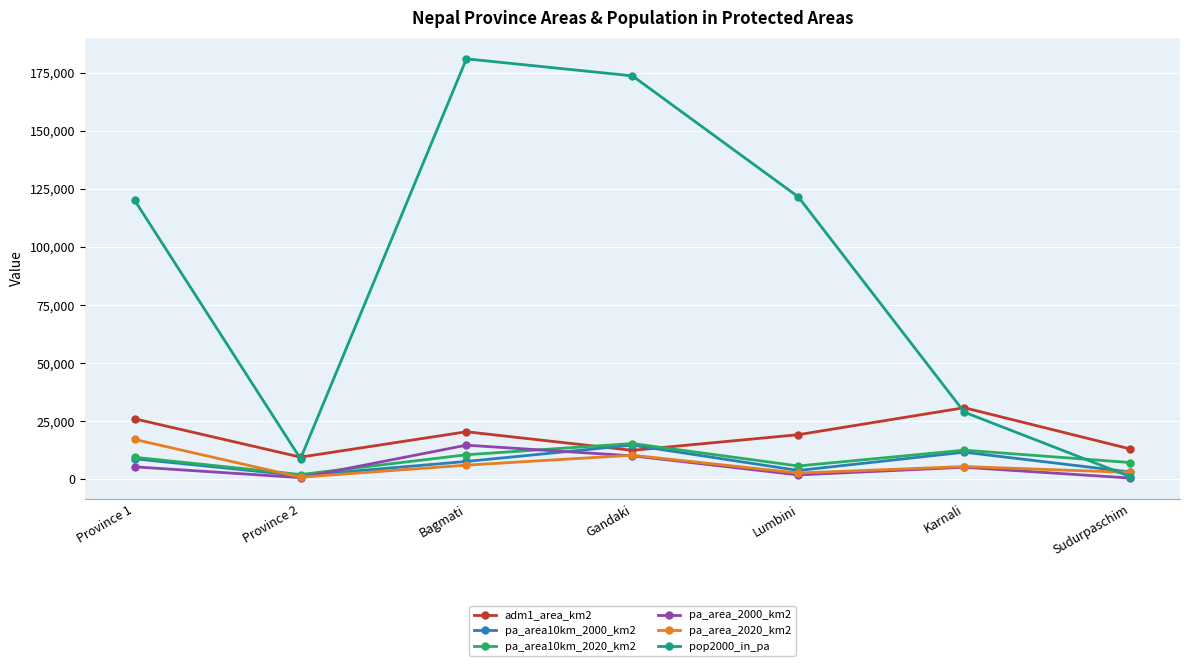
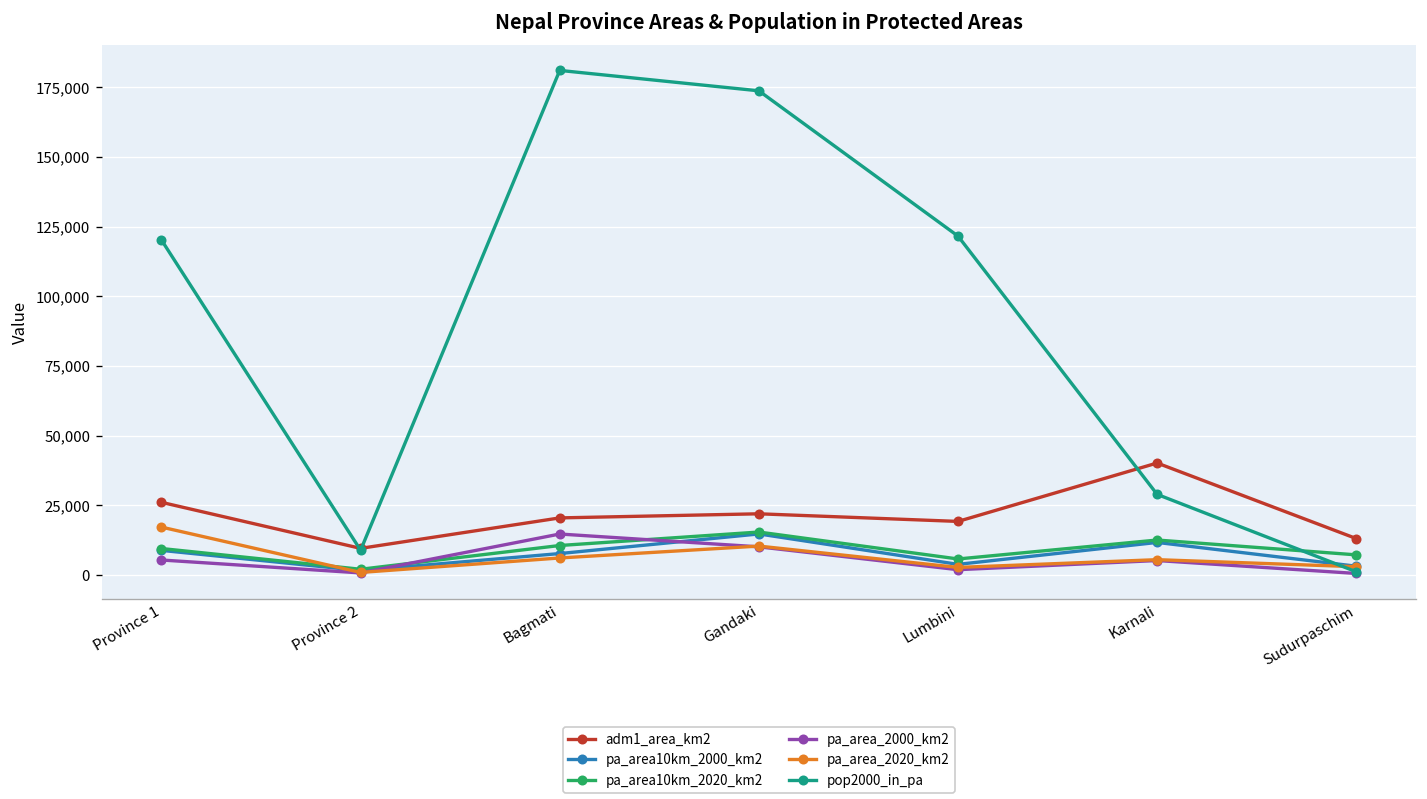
  {
    "adm1_area_km2": {
      "Province 1": "26,000",
      "Bagmati": "21,000",
-     "Gandaki": "13,000",
+     "Gandaki": "22,000",
      "Lumbini": "19,000",
-     "Karnali": "31,000",
+     "Karnali": "40,000",
      "Sudurpaschim": "13,000"
    },
    "pa_area10km_2000_km2": {
      "Bagmati": "8,000"
    },
    "pa_area_2000_km2": {
      "Province 1": "5,000",
      "Bagmati": "15,000"
    },
    "pa_area_2020_km2": {
      "Province 1": "17,000",
      "Bagmati": "6,000"
    }
  }
